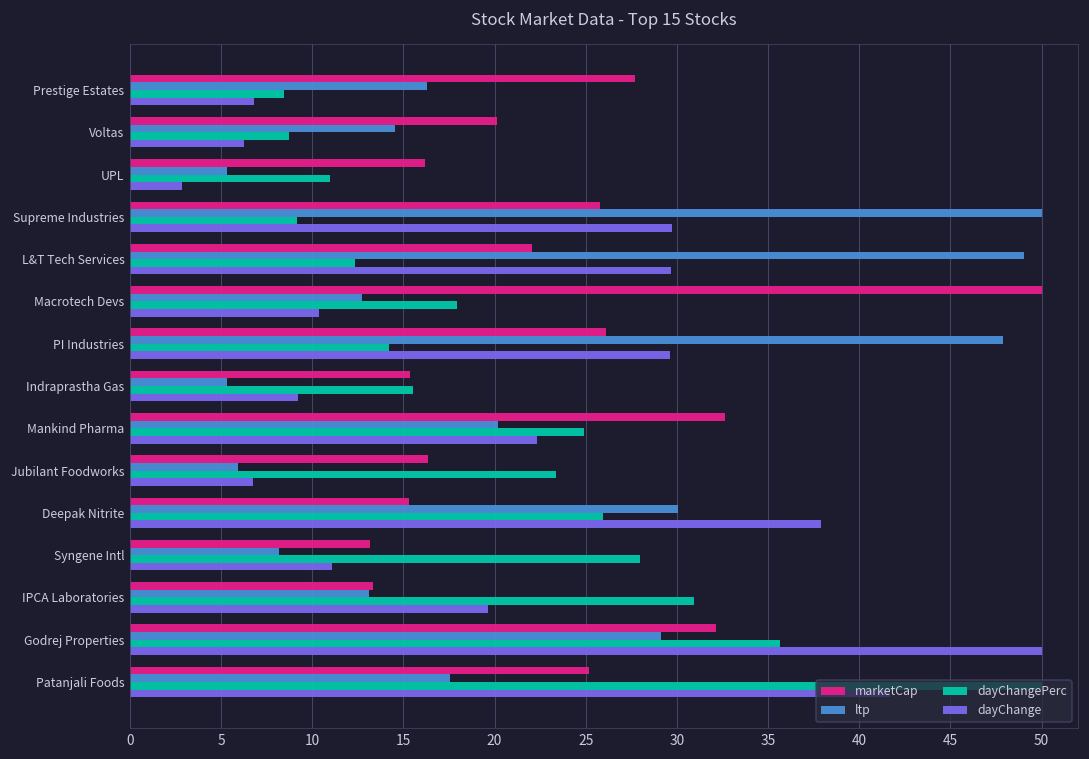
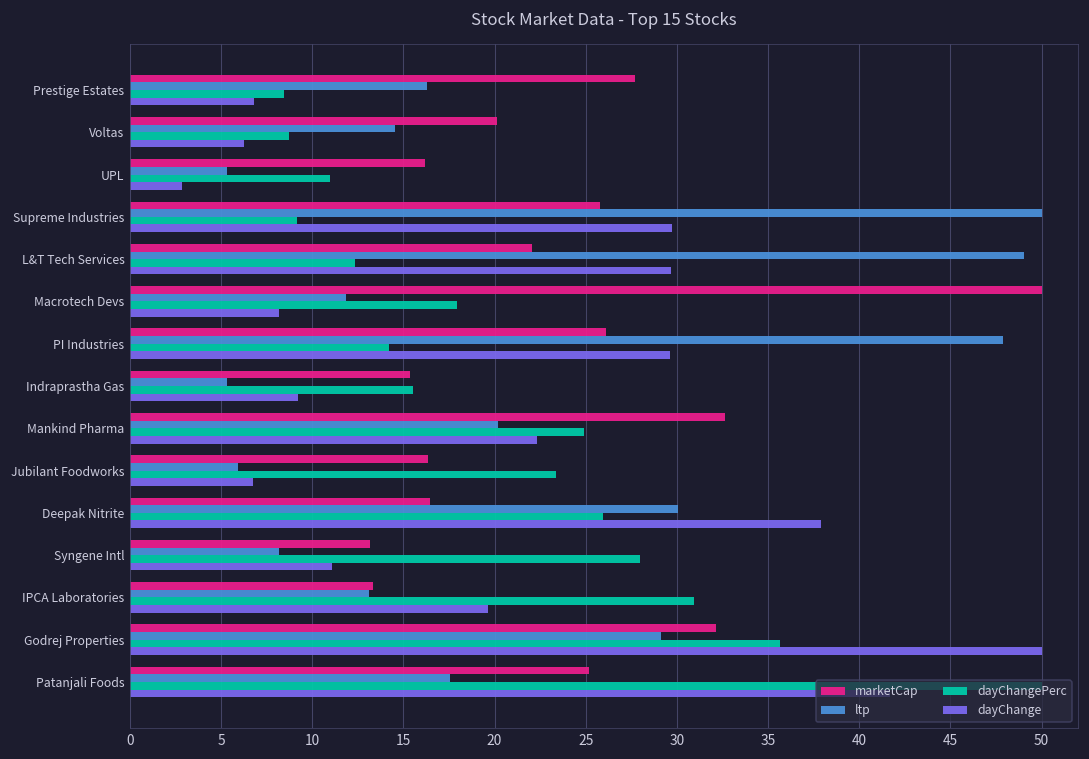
  {
    "marketCap": {
      "Prestige Estates": 27.7,
      "Voltas": 20.1,
      "UPL": 16.2,
      "Supreme Industries": 25.8,
      "L&T Tech Services": 22.0,
      "Macrotech Devs": 50.0,
      "PI Industries": 26.1,
      "Indraprastha Gas": 15.4,
      "Mankind Pharma": 32.7,
      "Jubilant Foodworks": 16.3,
-     "Deepak Nitrite": 15.3,
+     "Deepak Nitrite": 16.4,
      "Syngene Intl": 13.2,
      "IPCA Laboratories": 13.3,
      "Godrej Properties": 32.1,
      "Patanjali Foods": 25.2
    },
    "ltp": {
      "Prestige Estates": 16.3,
      "Voltas": 14.6,
      "UPL": 5.3,
      "Supreme Industries": 50.0,
      "L&T Tech Services": 49.0,
-     "Macrotech Devs": 12.7,
+     "Macrotech Devs": 11.8,
      "PI Industries": 47.9,
      "Indraprastha Gas": 5.3,
      "Mankind Pharma": 20.2,
      "Jubilant Foodworks": 5.9,
      "Deepak Nitrite": 30.1,
      "Syngene Intl": 8.2,
      "IPCA Laboratories": 13.1,
      "Godrej Properties": 29.1,
      "Patanjali Foods": 17.5
    },
    "dayChangePerc": {
      "Prestige Estates": 8.5,
      "Voltas": 8.7,
      "UPL": 11.0,
      "Supreme Industries": 9.1,
      "L&T Tech Services": 12.3,
      "Macrotech Devs": 17.9,
      "PI Industries": 14.2,
      "Indraprastha Gas": 15.5,
      "Mankind Pharma": 24.9,
      "Jubilant Foodworks": 23.4,
      "Deepak Nitrite": 26.0,
      "Syngene Intl": 28.0,
      "IPCA Laboratories": 30.9,
      "Godrej Properties": 35.7
    },
    "dayChange": {
      "Prestige Estates": 6.8,
      "Voltas": 6.3,
      "UPL": 2.9,
      "Supreme Industries": 29.7,
      "L&T Tech Services": 29.7,
-     "Macrotech Devs": 10.4,
+     "Macrotech Devs": 8.2,
      "PI Industries": 29.6,
      "Indraprastha Gas": 9.2,
      "Mankind Pharma": 22.3,
      "Jubilant Foodworks": 6.8,
      "Deepak Nitrite": 37.9,
      "Syngene Intl": 11.1,
      "IPCA Laboratories": 19.6,
      "Godrej Properties": 50.0
    }
  }
